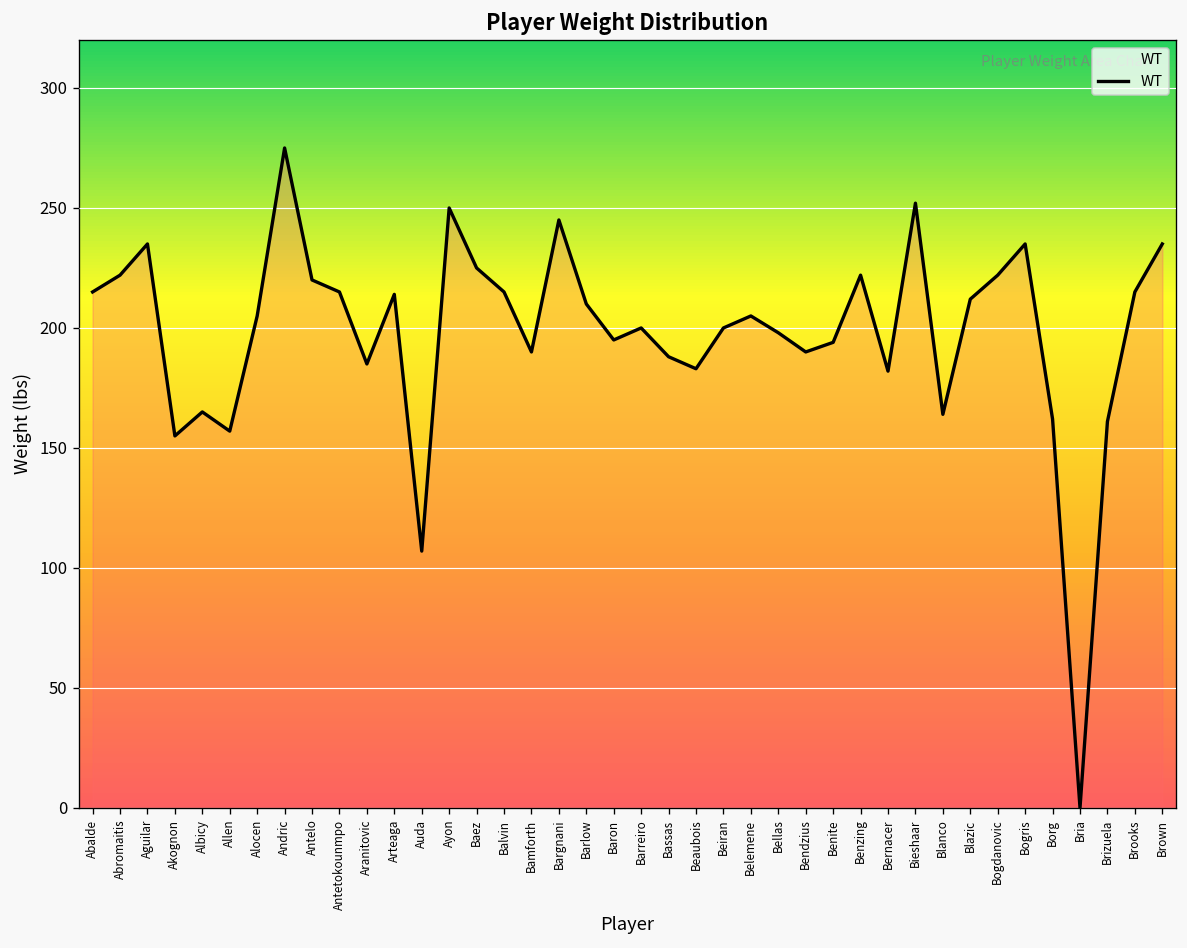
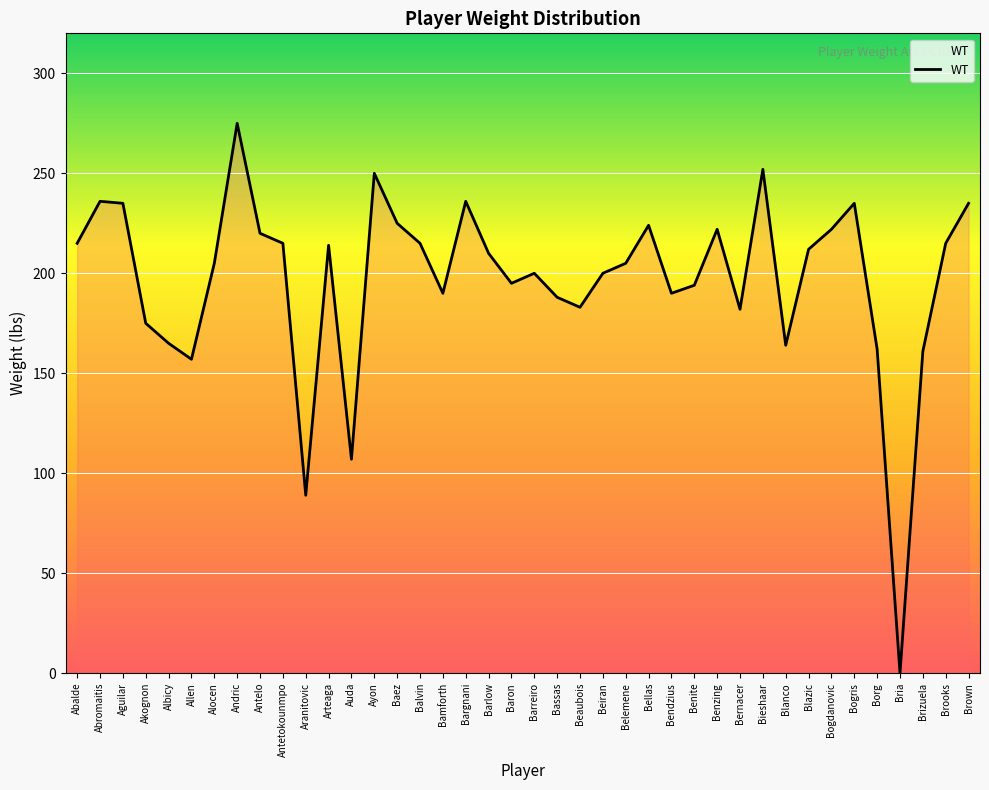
  {
    "Abalde": 215,
-   "Abromaitis": 222,
+   "Abromaitis": 236,
    "Aguilar": 235,
-   "Akognon": 155,
+   "Akognon": 175,
    "Albicy": 165,
    "Allen": 157,
    "Alocen": 205,
    "Andric": 275,
    "Antelo": 220,
    "Antetokounmpo": 215,
-   "Aranitovic": 185,
+   "Aranitovic": 89,
    "Arteaga": 214,
    "Auda": 107,
    "Ayon": 250,
    "Baez": 225,
    "Balvin": 215,
    "Bamforth": 190,
-   "Bargnani": 245,
+   "Bargnani": 236,
    "Barlow": 210,
    "Baron": 195,
    "Barreiro": 200,
    "Bassas": 188,
    "Beaubois": 183,
    "Beiran": 200,
    "Belemene": 205,
-   "Bellas": 198,
+   "Bellas": 224,
    "Bendzius": 190,
    "Benite": 194,
    "Benzing": 222,
    "Bernacer": 182,
    "Bieshaar": 252,
    "Blanco": 164,
    "Blazic": 212,
    "Bogdanovic": 222,
    "Bogris": 235,
    "Borg": 162,
    "Bria": 0,
    "Brizuela": 161,
    "Brooks": 215,
    "Brown": 235
  }
